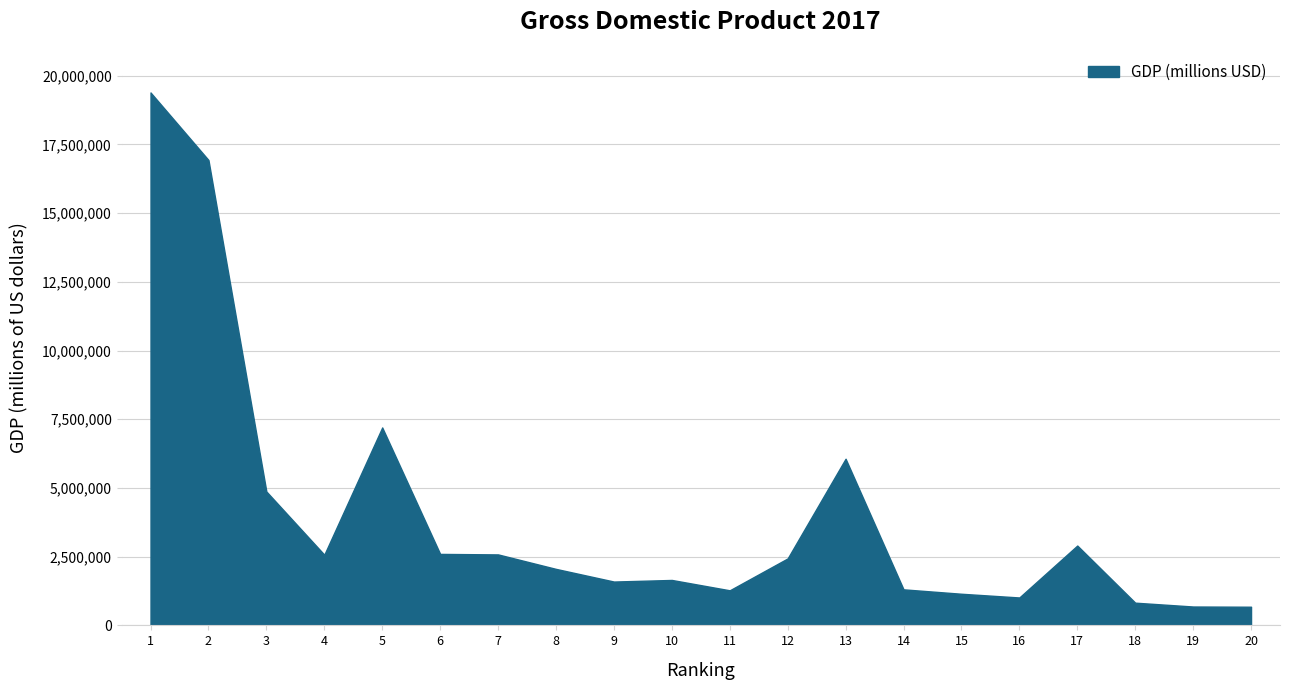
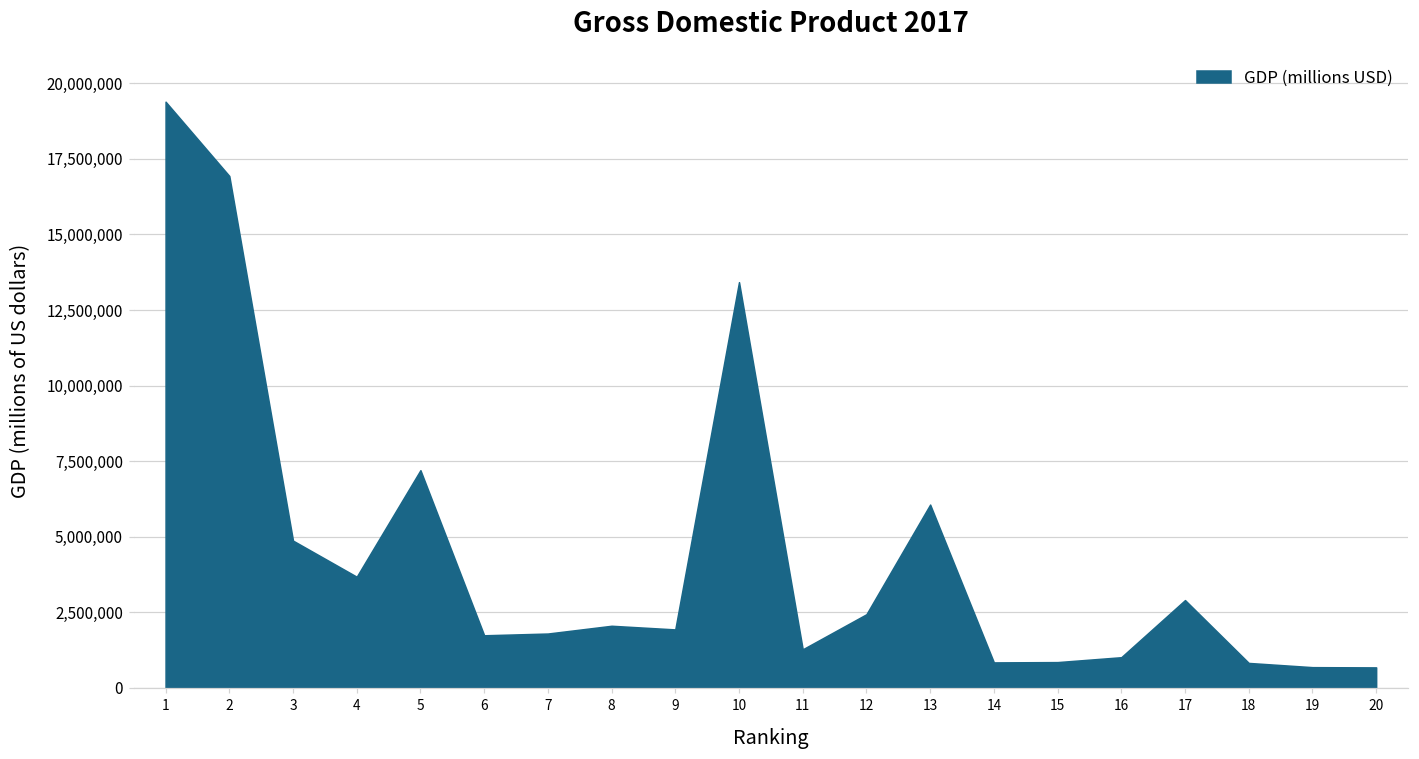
  {
    "1": "19,400,000",
    "2": "16,900,000",
    "3": "4,900,000",
-   "4": "2,600,000",
+   "4": "3,700,000",
    "5": "7,200,000",
-   "6": "2,600,000",
-   "7": "2,600,000",
+   "6": "1,700,000",
+   "7": "1,800,000",
    "8": "2,100,000",
-   "9": "1,600,000",
-   "10": "1,700,000",
+   "9": "1,900,000",
+   "10": "13,400,000",
    "11": "1,300,000",
    "12": "2,400,000",
    "13": "6,100,000",
-   "14": "1,300,000",
-   "15": "1,200,000",
+   "14": "800,000",
+   "15": "900,000",
    "16": "1,000,000",
    "17": "2,900,000",
    "18": "800,000",
    "19": "700,000",
    "20": "700,000"
  }
